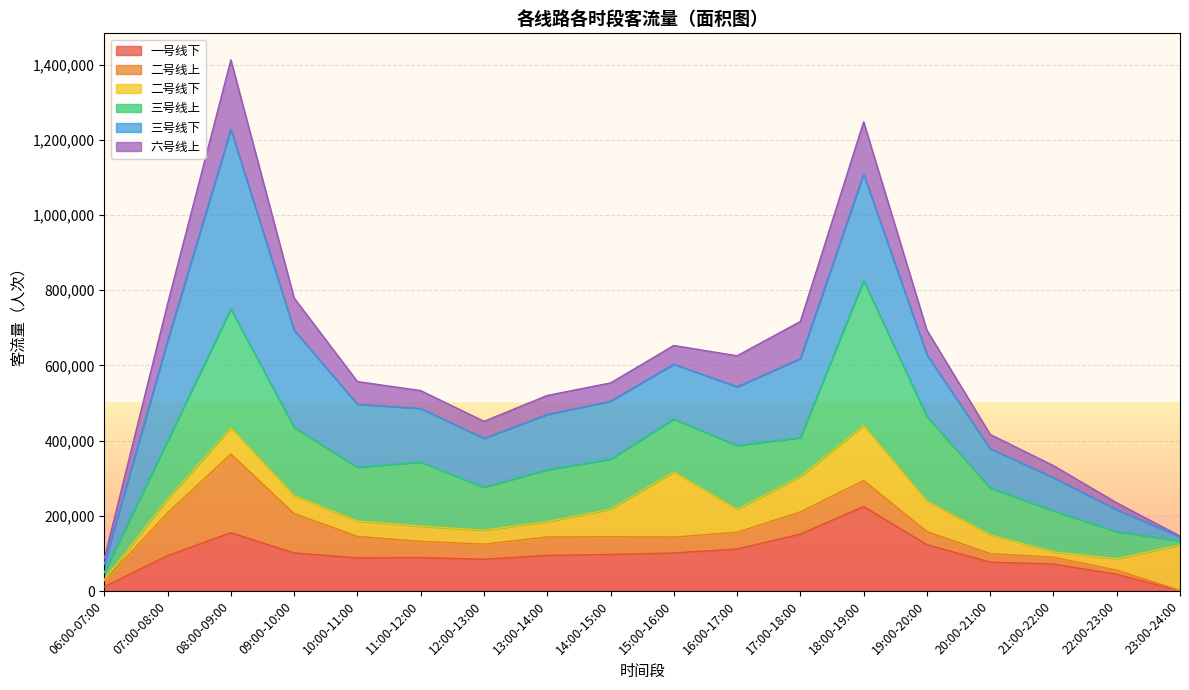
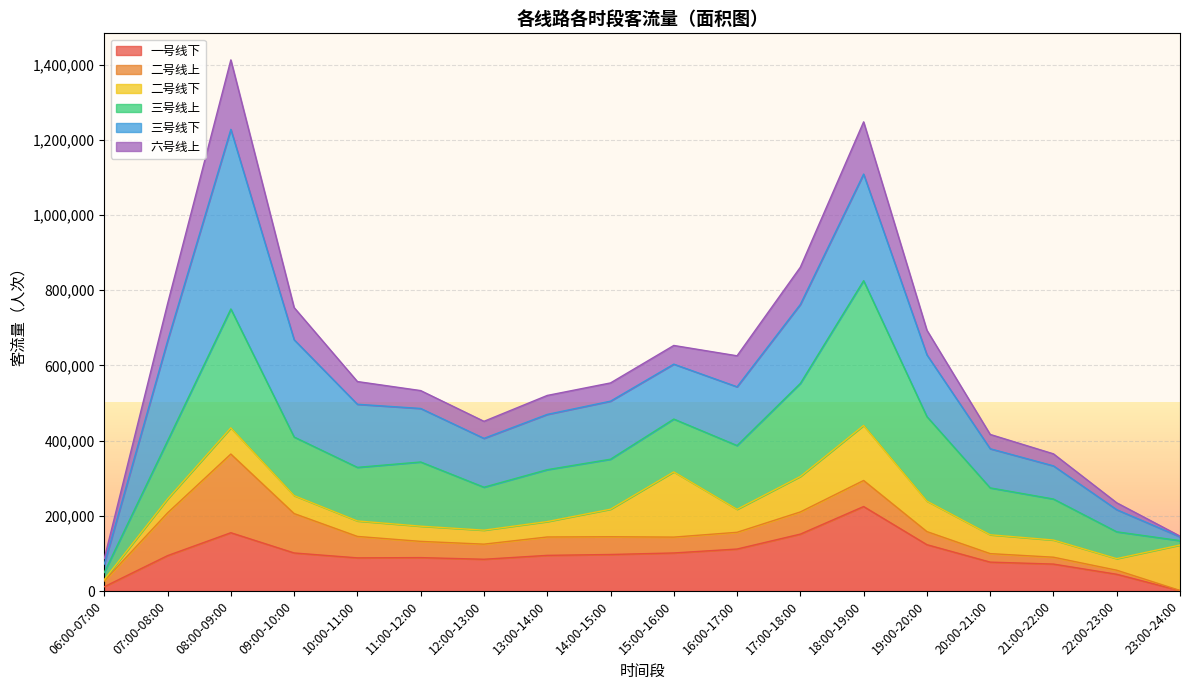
  {
    "二号线下": {
      "07:00-08:00": "40,000",
      "08:00-09:00": "70,000",
      "09:00-10:00": "50,000",
      "10:00-11:00": "40,000",
      "11:00-12:00": "40,000",
      "12:00-13:00": "40,000",
      "13:00-14:00": "40,000",
      "14:00-15:00": "70,000",
      "15:00-16:00": "170,000",
      "16:00-17:00": "60,000",
      "17:00-18:00": "90,000",
      "18:00-19:00": "150,000",
      "19:00-20:00": "80,000",
      "20:00-21:00": "50,000",
-     "21:00-22:00": "10,000",
+     "21:00-22:00": "50,000",
      "22:00-23:00": "30,000",
      "23:00-24:00": "120,000"
    },
    "三号线上": {
      "06:00-07:00": "20,000",
      "07:00-08:00": "150,000",
      "08:00-09:00": "320,000",
-     "09:00-10:00": "180,000",
+     "09:00-10:00": "160,000",
      "10:00-11:00": "140,000",
      "11:00-12:00": "170,000",
      "12:00-13:00": "110,000",
      "13:00-14:00": "140,000",
      "14:00-15:00": "130,000",
      "15:00-16:00": "140,000",
      "16:00-17:00": "170,000",
-     "17:00-18:00": "100,000",
+     "17:00-18:00": "250,000",
      "18:00-19:00": "380,000",
      "19:00-20:00": "220,000",
      "20:00-21:00": "120,000",
      "21:00-22:00": "110,000",
      "22:00-23:00": "70,000",
      "23:00-24:00": "10,000"
    },
    "三号线下": {
      "06:00-07:00": "20,000",
      "07:00-08:00": "270,000",
      "08:00-09:00": "480,000",
      "09:00-10:00": "260,000",
      "10:00-11:00": "170,000",
      "11:00-12:00": "140,000",
      "12:00-13:00": "130,000",
      "13:00-14:00": "150,000",
      "14:00-15:00": "150,000",
      "15:00-16:00": "150,000",
      "16:00-17:00": "160,000",
      "17:00-18:00": "210,000",
      "18:00-19:00": "280,000",
      "19:00-20:00": "160,000",
      "20:00-21:00": "100,000",
      "21:00-22:00": "90,000",
      "22:00-23:00": "60,000"
    },
    "六号线上": {
      "06:00-07:00": "10,000",
      "07:00-08:00": "100,000",
      "08:00-09:00": "180,000",
      "09:00-10:00": "90,000",
      "10:00-11:00": "60,000",
      "11:00-12:00": "50,000",
      "12:00-13:00": "50,000",
      "13:00-14:00": "50,000",
      "14:00-15:00": "50,000",
      "15:00-16:00": "50,000",
      "16:00-17:00": "80,000",
      "17:00-18:00": "100,000",
      "18:00-19:00": "140,000",
      "19:00-20:00": "70,000",
      "20:00-21:00": "40,000",
      "21:00-22:00": "30,000",
      "22:00-23:00": "20,000"
    }
  }
